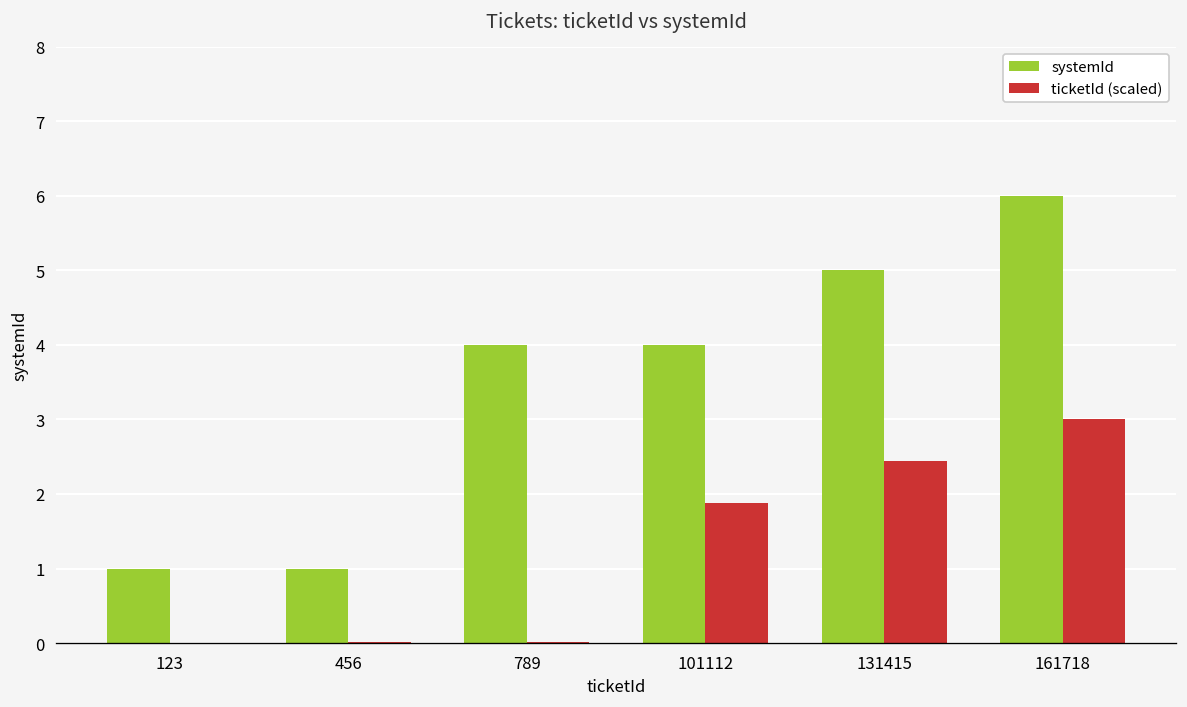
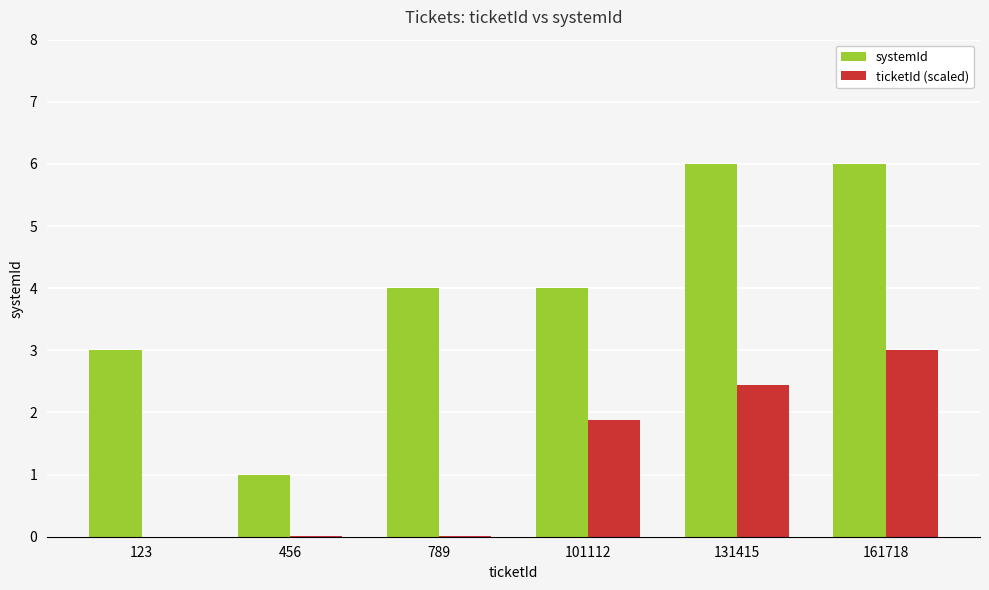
  {
    "systemId": {
-     "123": 1,
+     "123": 3,
      "456": 1,
      "789": 4,
      "101112": 4,
-     "131415": 5,
+     "131415": 6,
      "161718": 6
    },
    "ticketId (scaled)": {
      "101112": 1.9,
      "131415": 2.4,
      "161718": 3
    }
  }
